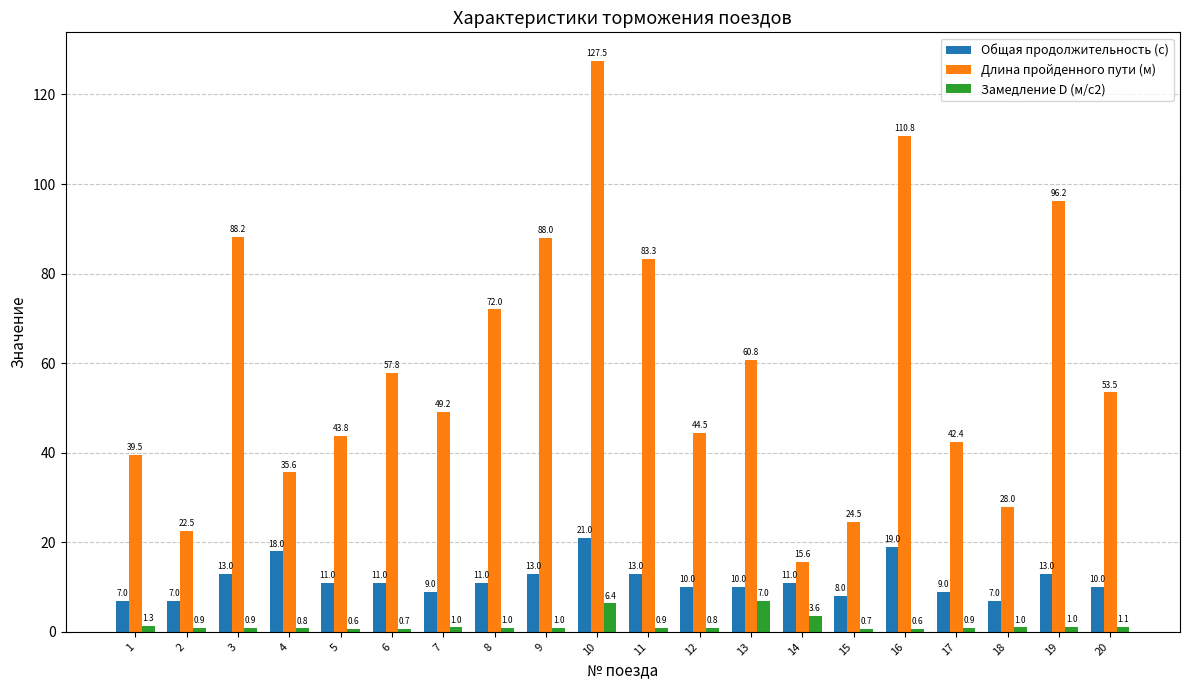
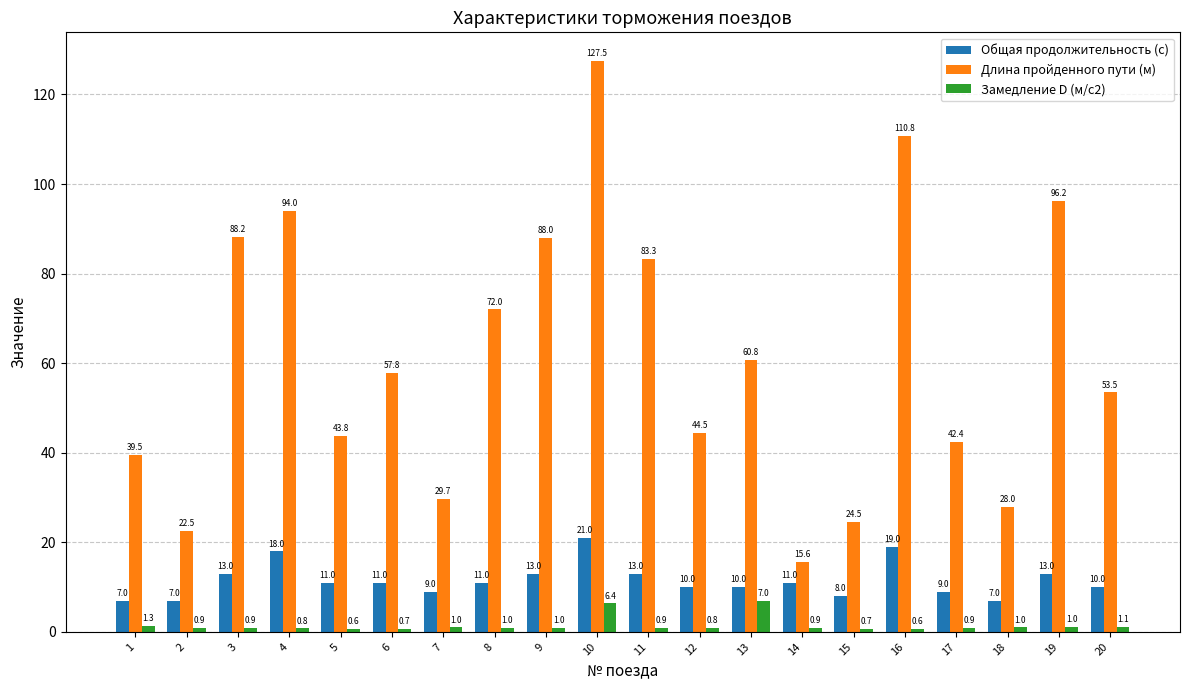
  {
    "Общая продолжительность (с)": {
      "1": 7.0,
      "2": 7.0,
      "3": 13.0,
      "4": 18.0,
      "5": 11.0,
      "6": 11.0,
      "7": 9.0,
      "8": 11.0,
      "9": 13.0,
      "10": 21.0,
      "11": 13.0,
      "12": 10.0,
      "13": 10.0,
      "14": 11.0,
      "15": 8.0,
      "16": 19.0,
      "17": 9.0,
      "18": 7.0,
      "19": 13.0,
      "20": 10.0
    },
    "Длина пройденного пути (м)": {
      "1": 39.5,
      "2": 22.5,
      "3": 88.2,
-     "4": 35.6,
+     "4": 94.0,
      "5": 43.8,
      "6": 57.8,
-     "7": 49.2,
+     "7": 29.7,
      "8": 72.0,
      "9": 88.0,
      "10": 127.5,
      "11": 83.3,
      "12": 44.5,
      "13": 60.8,
      "14": 15.6,
      "15": 24.5,
      "16": 110.8,
      "17": 42.4,
      "18": 28.0,
      "19": 96.2,
      "20": 53.5
    },
    "Замедление D (м/с2)": {
      "1": 1.3,
      "2": 0.9,
      "3": 0.9,
      "4": 0.8,
      "5": 0.6,
      "6": 0.7,
      "7": 1.0,
      "8": 1.0,
      "9": 1.0,
      "10": 6.4,
      "11": 0.9,
      "12": 0.8,
      "13": 7.0,
-     "14": 3.6,
+     "14": 0.9,
      "15": 0.7,
      "16": 0.6,
      "17": 0.9,
      "18": 1.0,
      "19": 1.0,
      "20": 1.1
    }
  }
